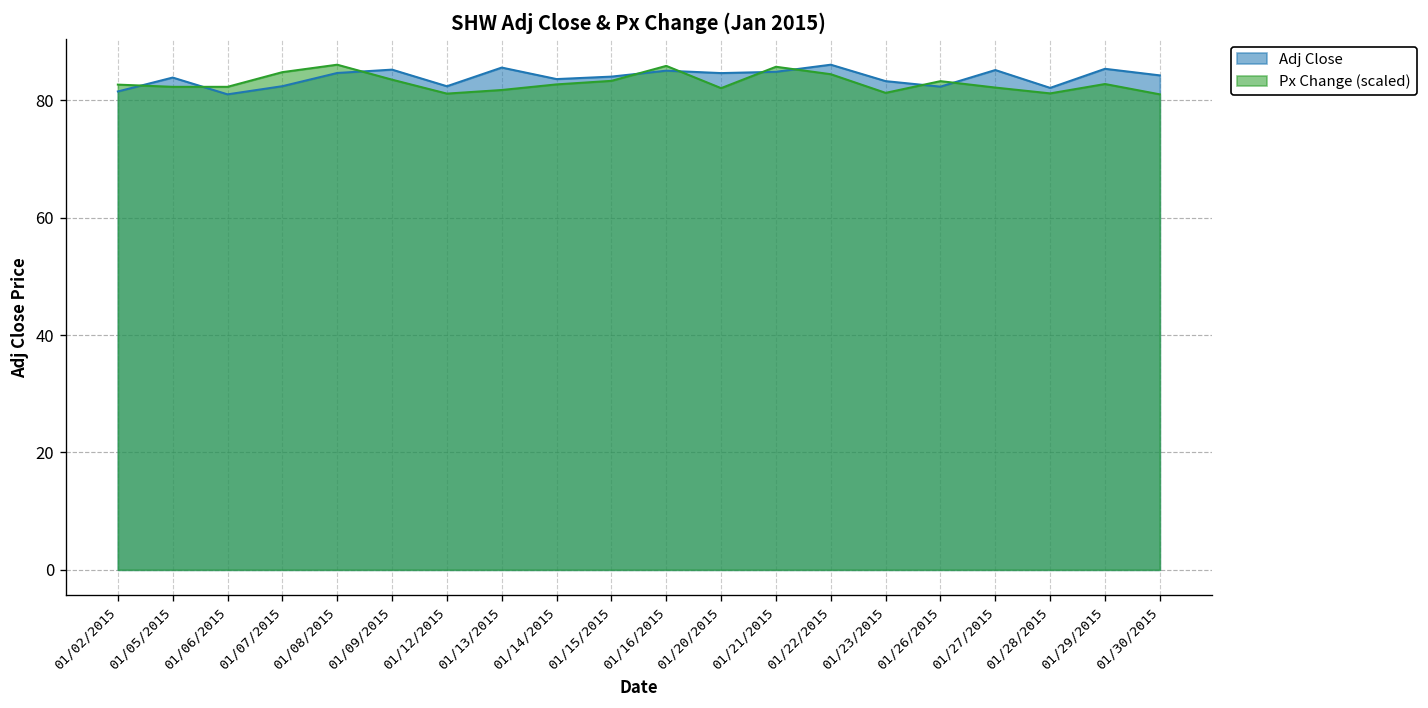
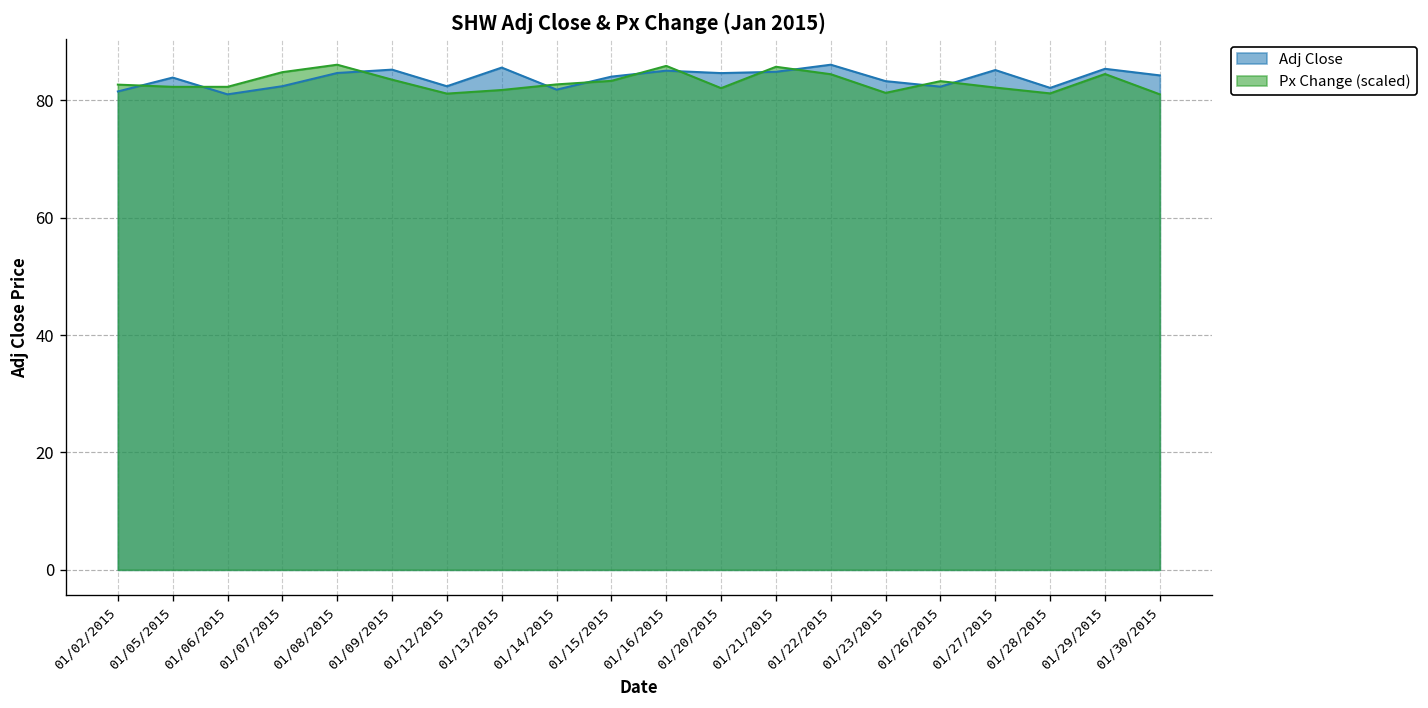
  {
    "Adj Close": {
      "01/02/2015": 81,
      "01/05/2015": 84,
      "01/06/2015": 81,
      "01/07/2015": 82,
      "01/08/2015": 85,
      "01/09/2015": 85,
      "01/12/2015": 82,
      "01/13/2015": 86,
-     "01/14/2015": 84,
+     "01/14/2015": 82,
      "01/15/2015": 84,
      "01/16/2015": 85,
      "01/20/2015": 85,
      "01/21/2015": 85,
      "01/22/2015": 86,
      "01/23/2015": 83,
      "01/26/2015": 82,
      "01/27/2015": 85,
      "01/28/2015": 82,
      "01/29/2015": 85,
      "01/30/2015": 84
    },
    "Px Change (scaled)": {
      "01/02/2015": 83,
      "01/05/2015": 82,
      "01/06/2015": 82,
      "01/07/2015": 85,
      "01/08/2015": 86,
      "01/09/2015": 83,
      "01/12/2015": 81,
      "01/13/2015": 82,
      "01/14/2015": 83,
      "01/15/2015": 83,
      "01/16/2015": 86,
      "01/20/2015": 82,
      "01/21/2015": 86,
      "01/22/2015": 84,
      "01/23/2015": 81,
      "01/26/2015": 83,
      "01/27/2015": 82,
      "01/28/2015": 81,
-     "01/29/2015": 83,
+     "01/29/2015": 84,
      "01/30/2015": 81
    }
  }
